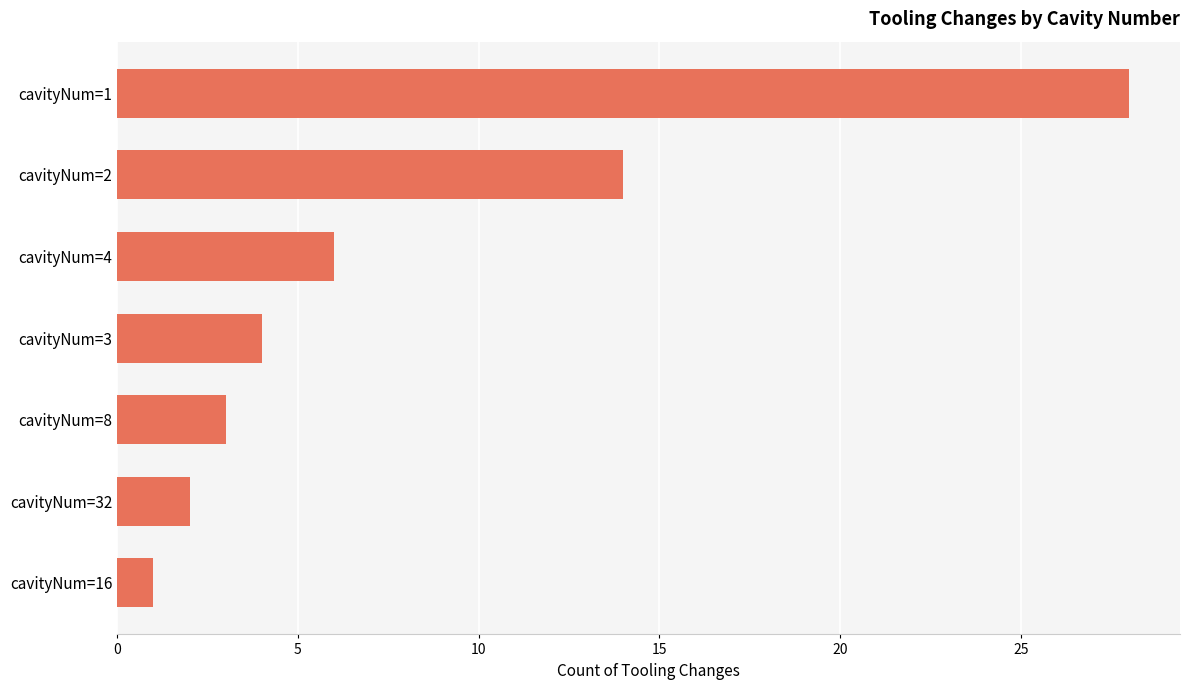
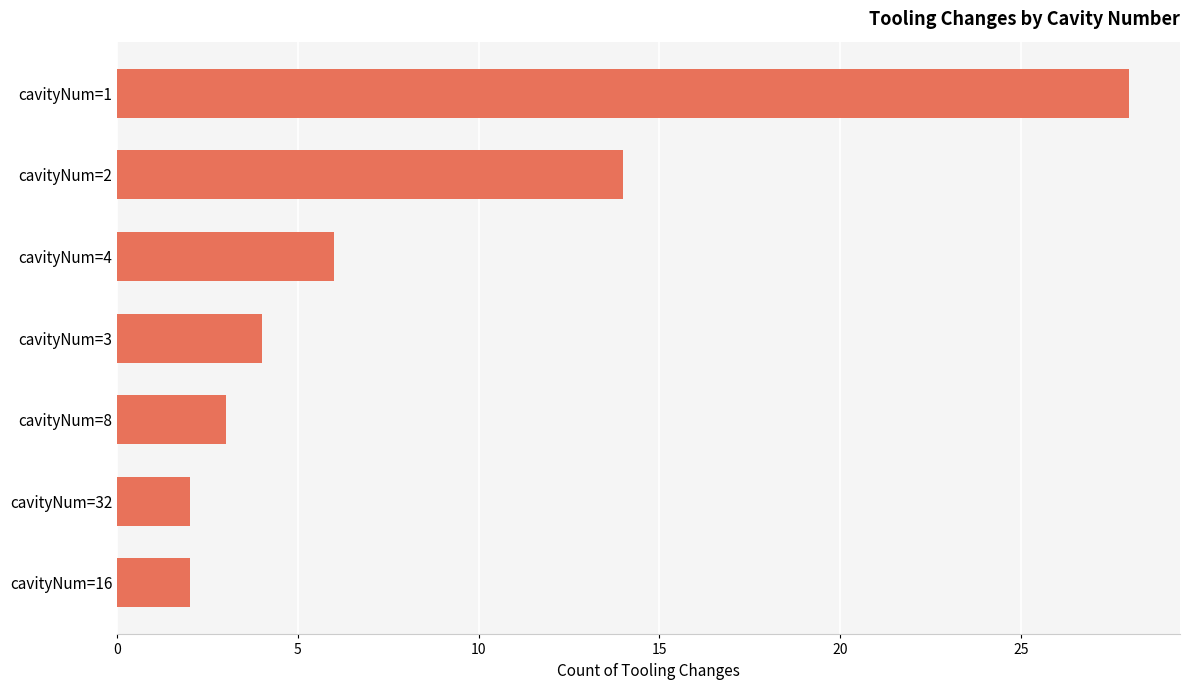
  {
    "cavityNum=1": 28,
    "cavityNum=2": 14,
    "cavityNum=4": 6,
    "cavityNum=3": 4,
    "cavityNum=8": 3,
    "cavityNum=32": 2,
-   "cavityNum=16": 1
+   "cavityNum=16": 2
  }
